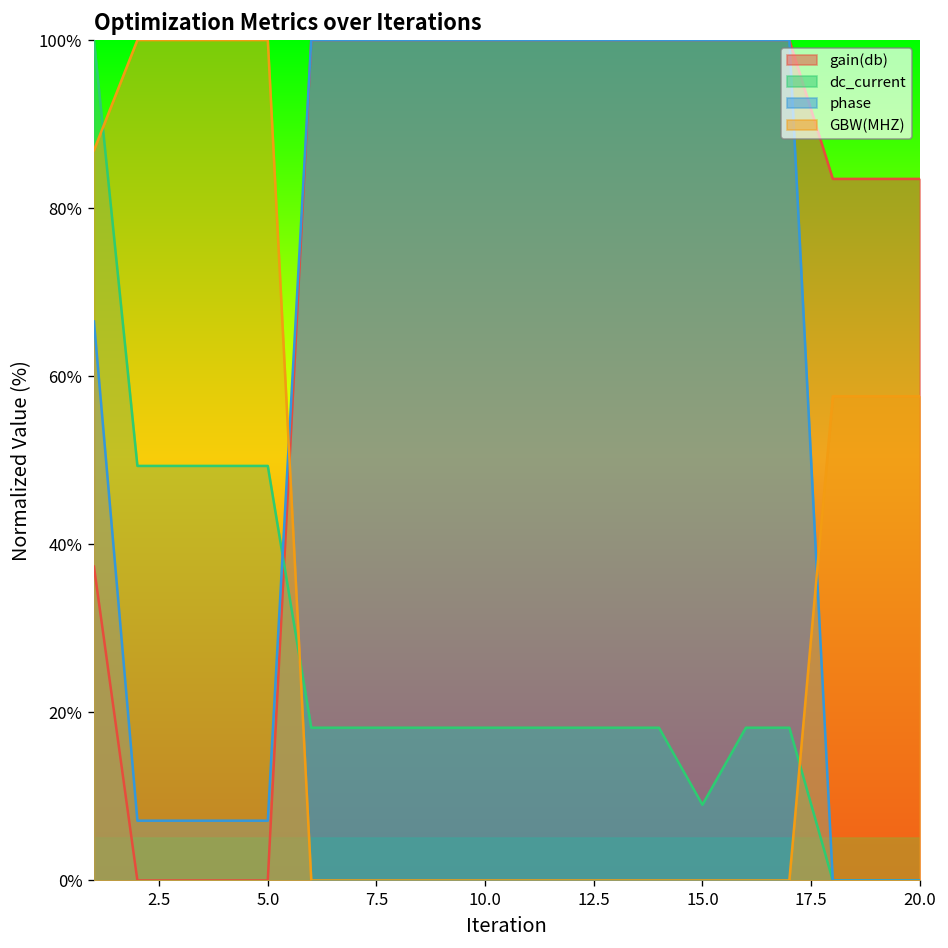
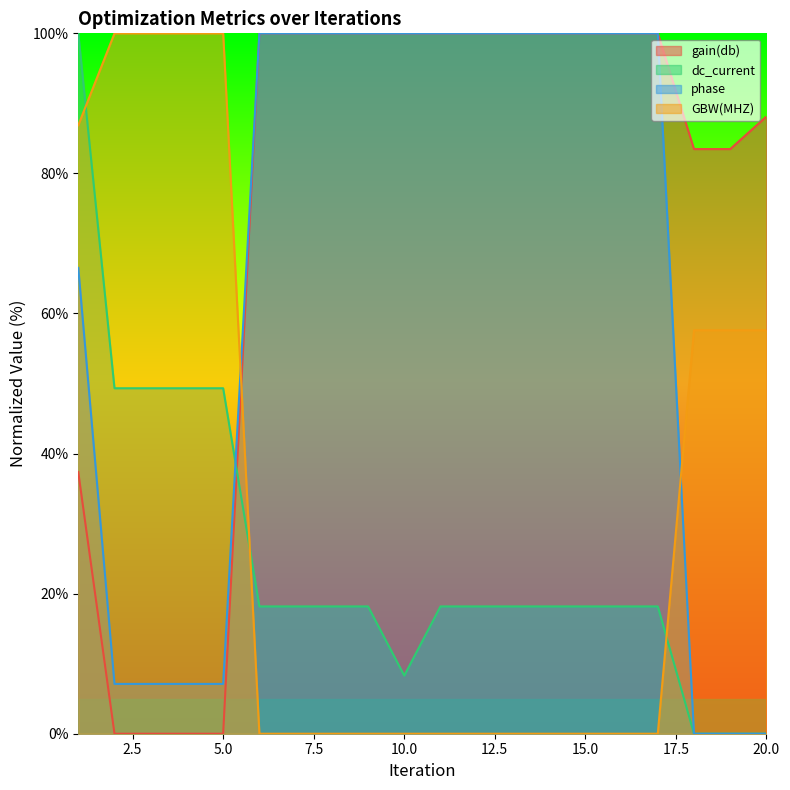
  {
    "gain(db)": {
-     "20.0": "83%"
+     "20.0": "88%"
    },
    "dc_current": {
      "5.0": "49%",
-     "10.0": "18%",
-     "15.0": "9%"
+     "10.0": "8%",
+     "15.0": "18%"
    },
    "phase": {
      "5.0": "7%"
    },
    "GBW(MHZ)": {
      "5.0": "100%",
      "20.0": "58%"
    }
  }
